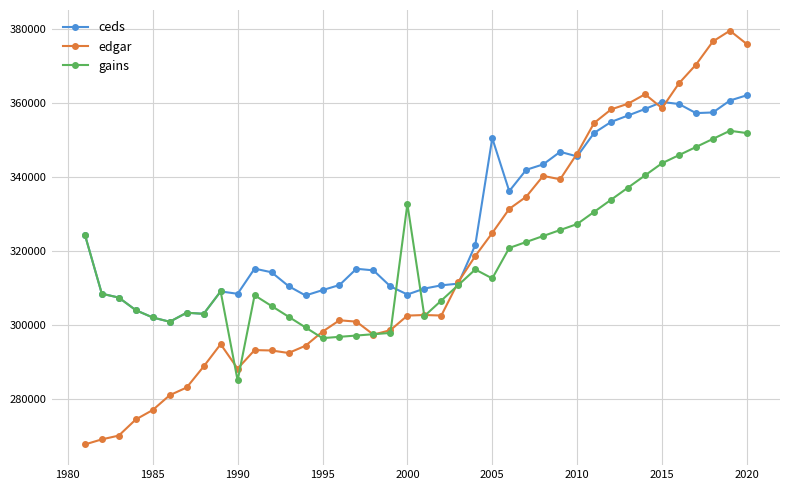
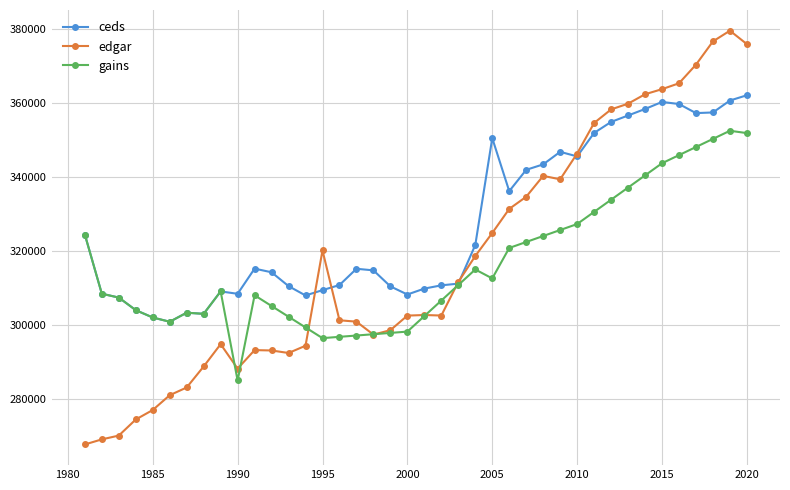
  {
    "ceds": {
      "1990": 308000,
      "1995": 309000,
      "2000": 308000,
      "2005": 351000,
      "2010": 346000,
      "2015": 360000,
      "2020": 362000
    },
    "edgar": {
      "1985": 277000,
      "1990": 288000,
-     "1995": 298000,
+     "1995": 320000,
      "2000": 302000,
      "2005": 325000,
      "2010": 346000,
-     "2015": 359000,
+     "2015": 364000,
      "2020": 376000
    },
    "gains": {
      "1990": 285000,
      "1995": 296000,
-     "2000": 333000,
+     "2000": 298000,
      "2005": 313000,
      "2010": 327000,
      "2015": 344000,
      "2020": 352000
    }
  }
